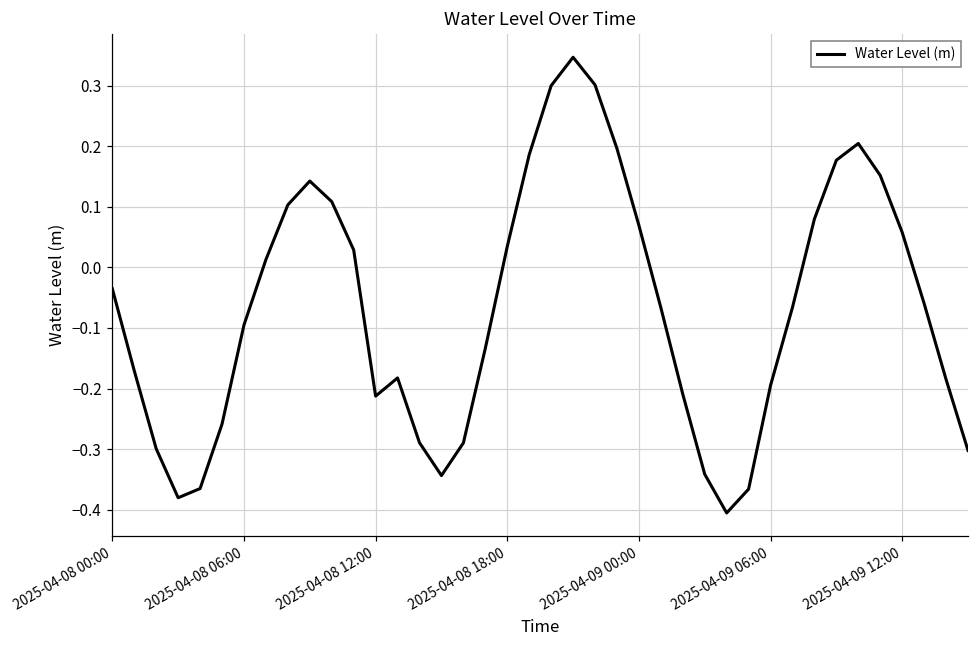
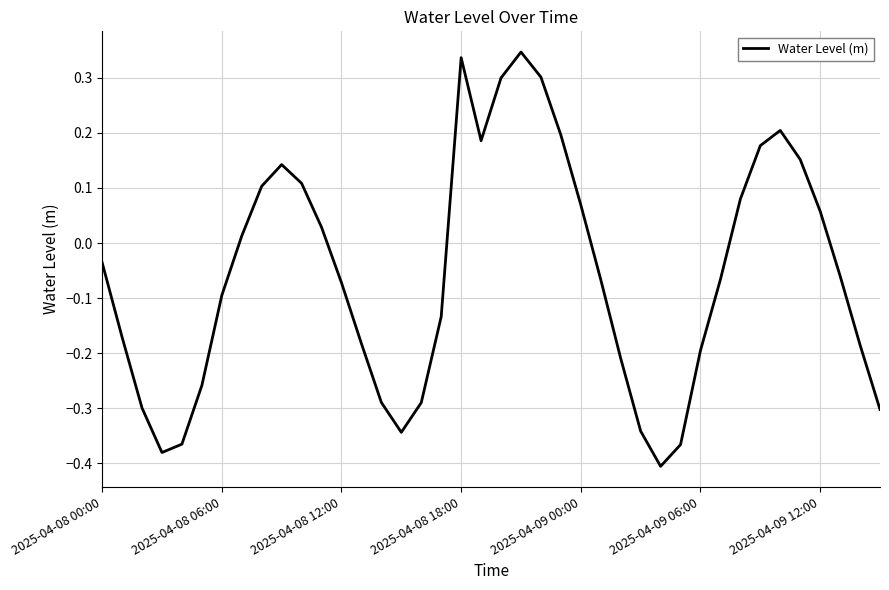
  {
    "2025-04-08 00:00": -0.04,
    "2025-04-08 06:00": -0.10,
-   "2025-04-08 12:00": -0.21,
-   "2025-04-08 18:00": 0.03,
+   "2025-04-08 12:00": -0.07,
+   "2025-04-08 18:00": 0.34,
    "2025-04-09 00:00": 0.07,
    "2025-04-09 06:00": -0.19,
    "2025-04-09 12:00": 0.06
  }
